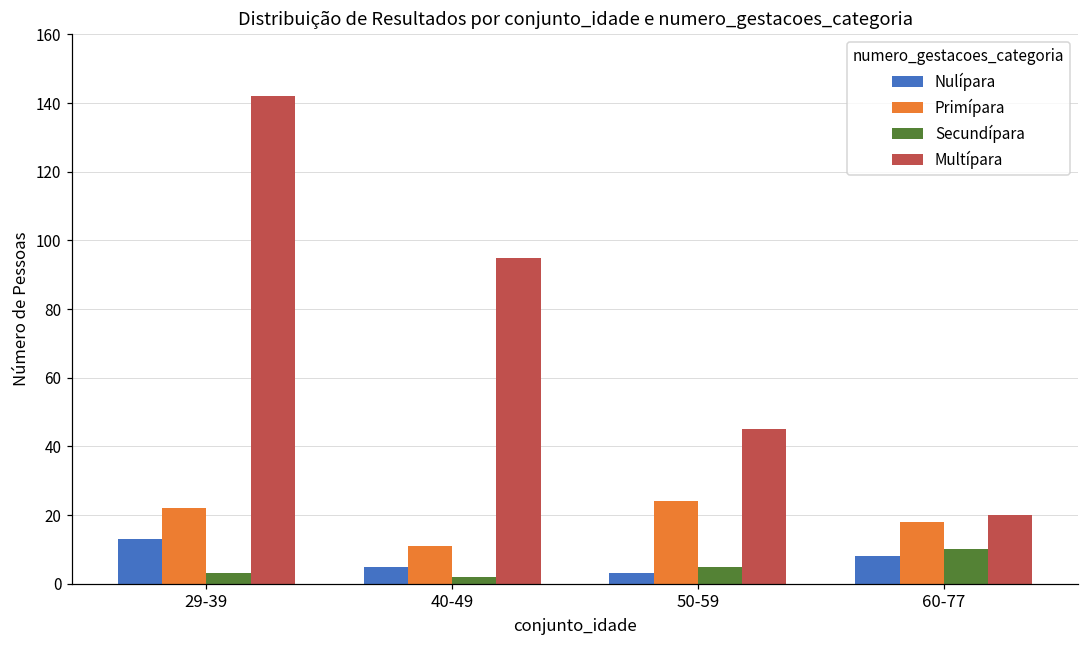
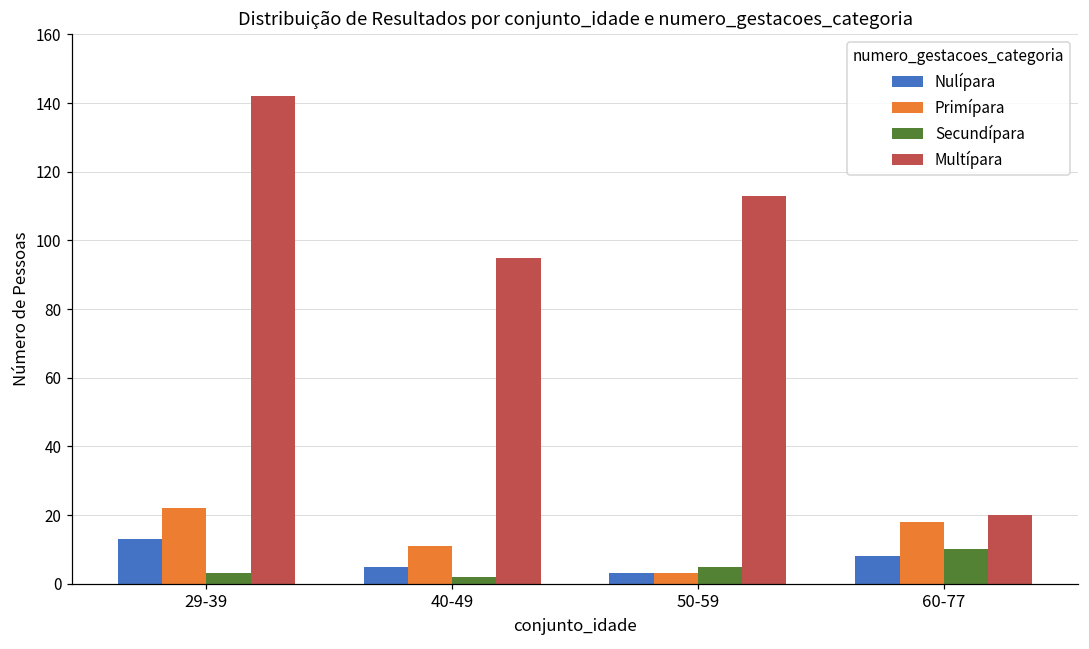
  {
    "Nulípara": {
      "29-39": 13,
      "40-49": 5,
      "50-59": 3,
      "60-77": 8
    },
    "Primípara": {
      "29-39": 22,
      "40-49": 11,
-     "50-59": 24,
+     "50-59": 3,
      "60-77": 18
    },
    "Secundípara": {
      "29-39": 3,
      "40-49": 2,
      "50-59": 5,
      "60-77": 10
    },
    "Multípara": {
      "29-39": 142,
      "40-49": 95,
-     "50-59": 45,
+     "50-59": 113,
      "60-77": 20
    }
  }
